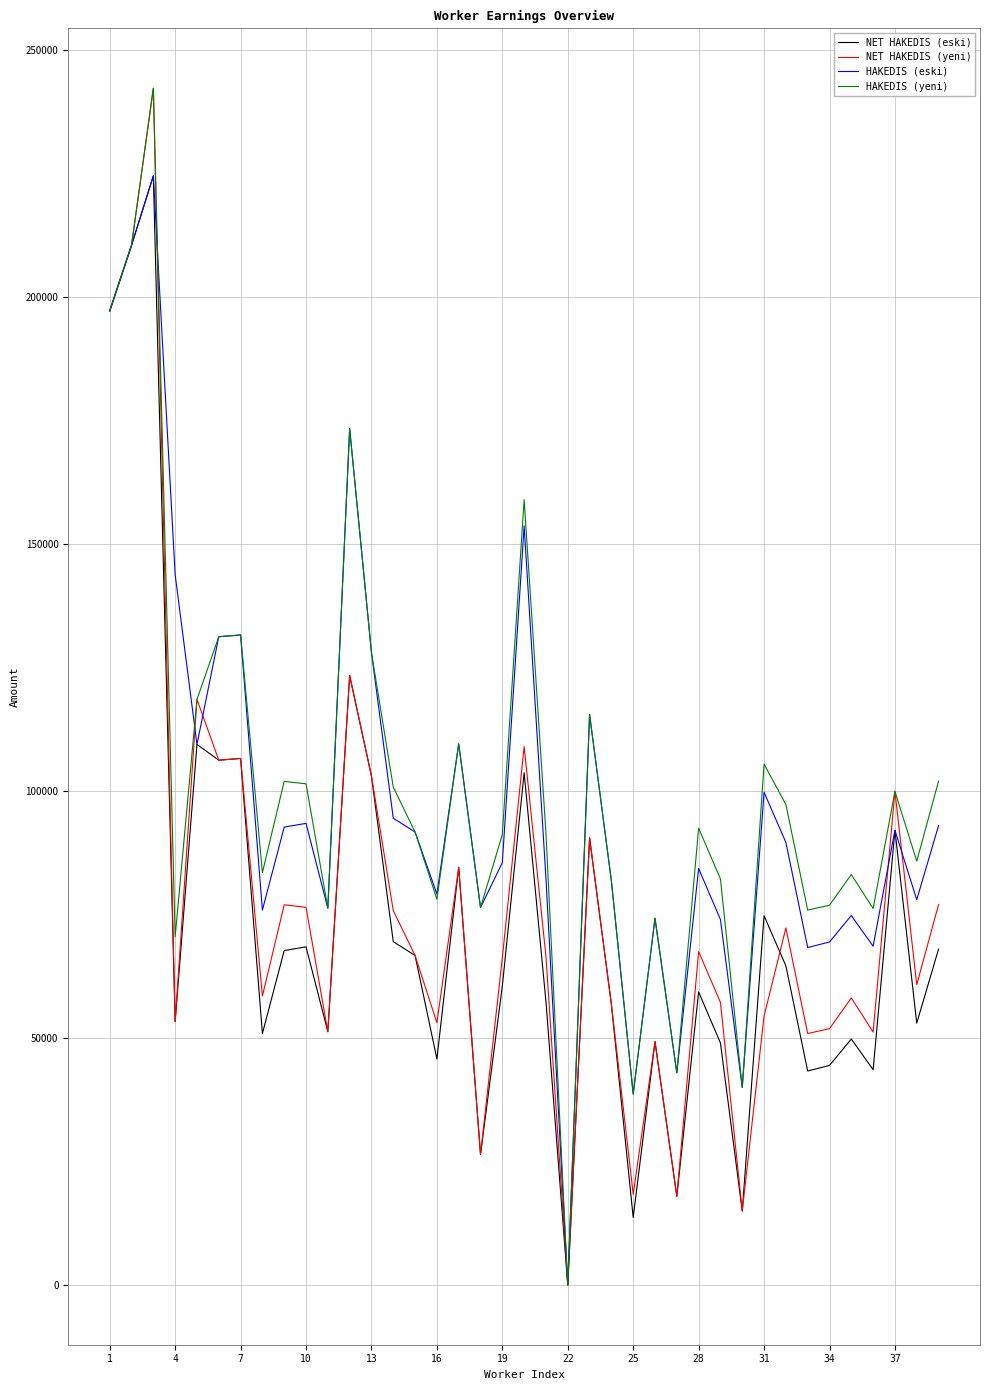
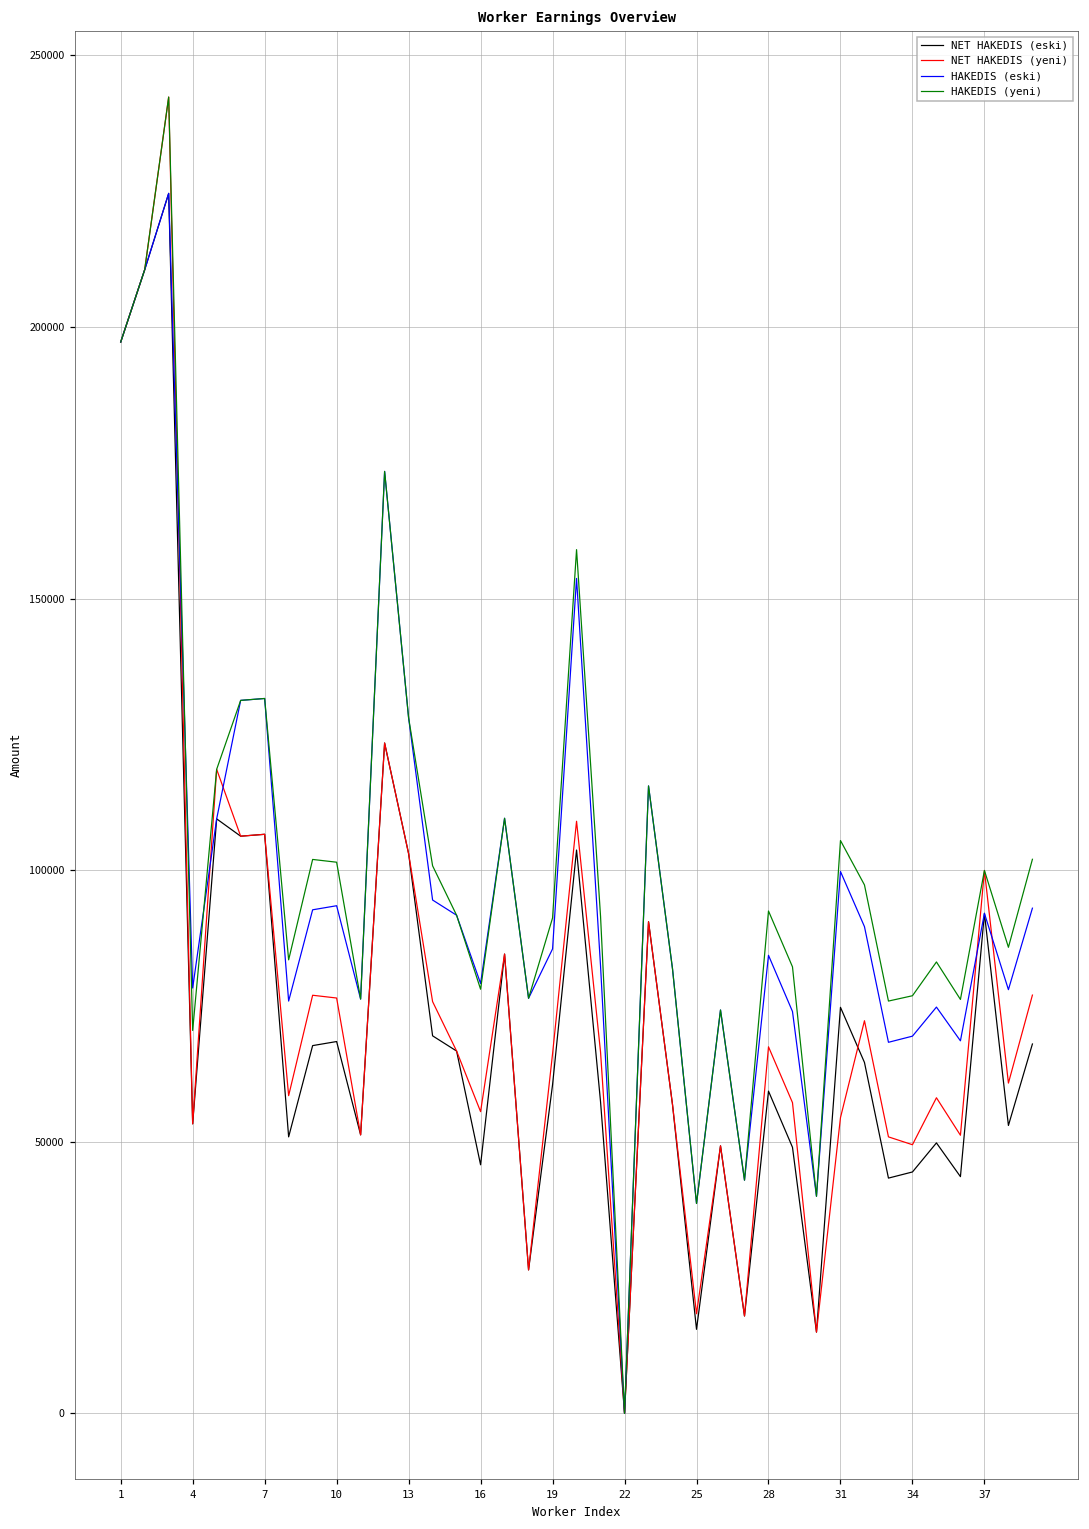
  {
    "NET HAKEDIS (eski)": {
      "10": 68000,
      "16": 46000,
      "19": 61000,
-     "25": 14000,
+     "25": 15000,
      "28": 59000,
      "31": 75000,
      "34": 44000
    },
    "NET HAKEDIS (yeni)": {
      "10": 76000,
-     "16": 53000,
+     "16": 56000,
      "19": 66000,
      "25": 18000,
      "28": 67000,
      "31": 54000,
-     "34": 52000
+     "34": 49000
    },
    "HAKEDIS (eski)": {
-     "4": 144000,
+     "4": 78000,
      "10": 93000,
      "16": 79000,
      "19": 86000,
      "28": 84000,
      "31": 100000,
      "34": 69000
    },
    "HAKEDIS (yeni)": {
      "4": 70000,
      "10": 101000,
      "16": 78000,
      "19": 91000,
      "28": 92000,
      "31": 105000,
      "34": 77000
    }
  }
